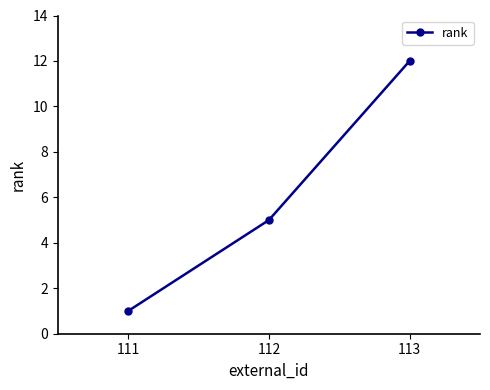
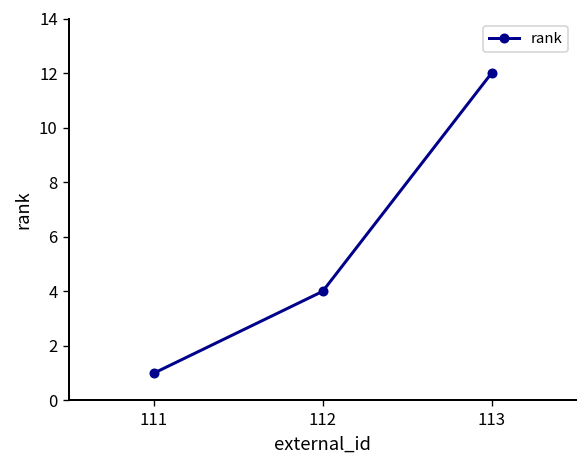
  {
    "111": 1,
-   "112": 5,
+   "112": 4,
    "113": 12
  }
